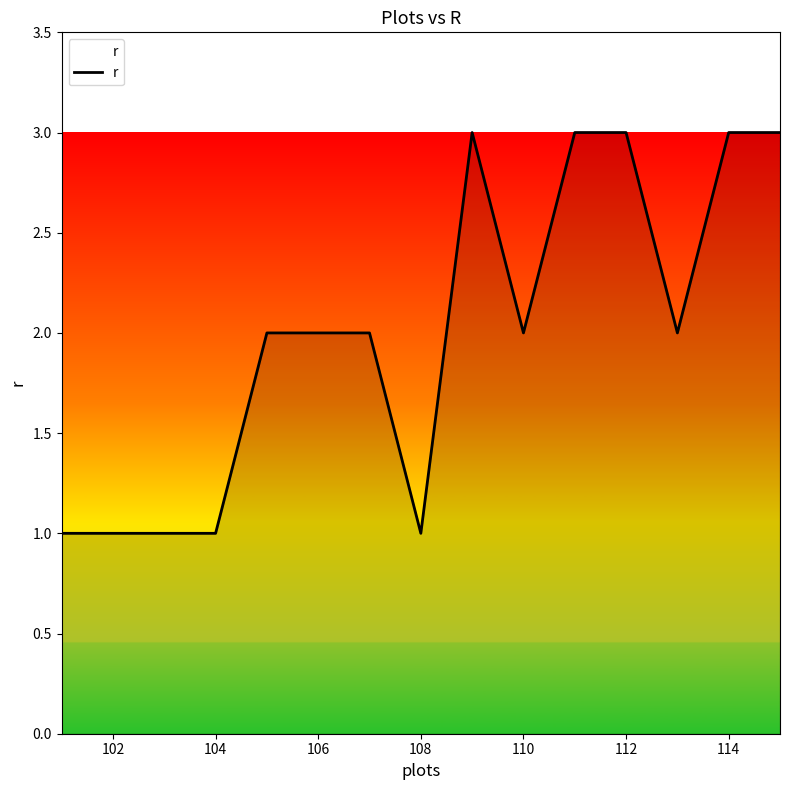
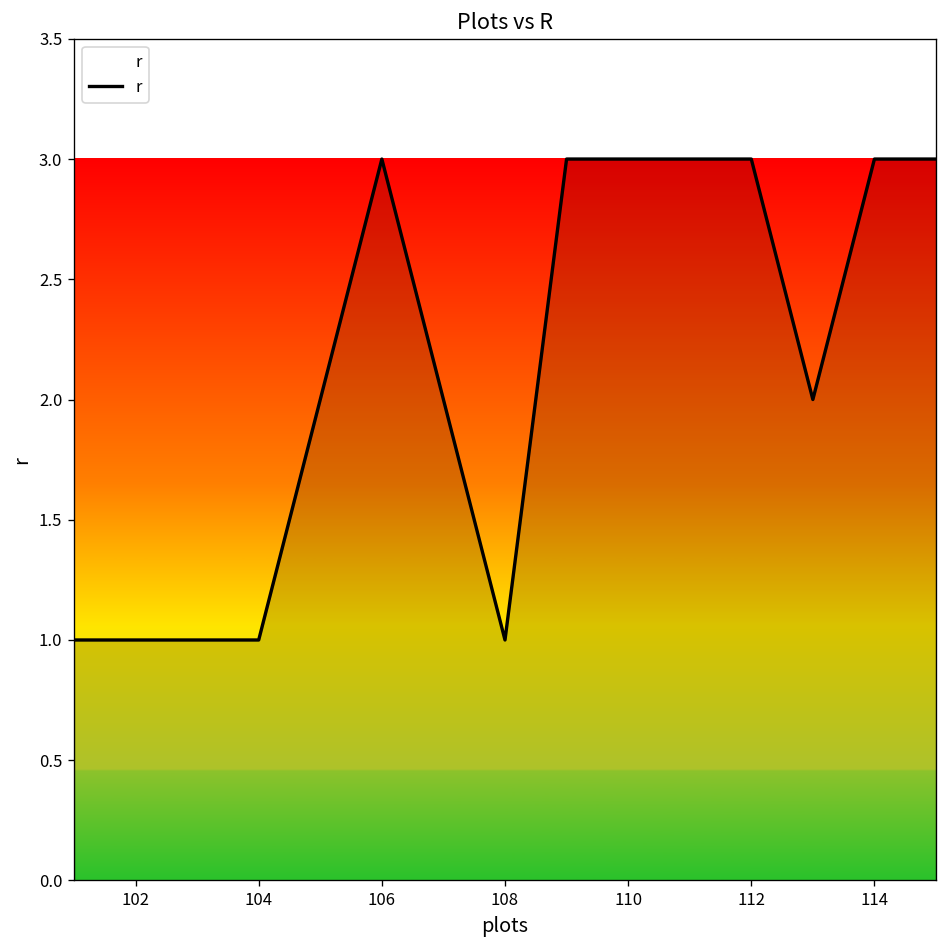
  {
    "102": 1,
    "104": 1,
-   "106": 2,
+   "106": 3,
    "108": 1,
-   "110": 2,
+   "110": 3,
    "112": 3,
    "114": 3
  }
